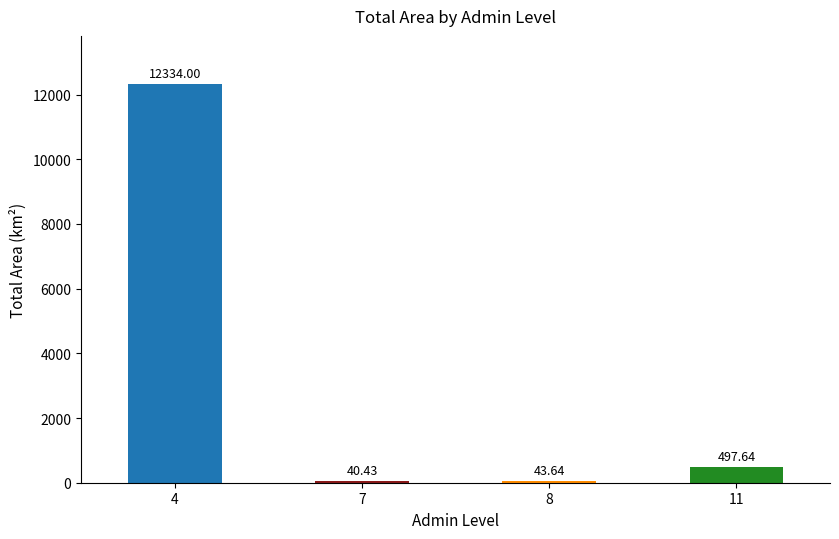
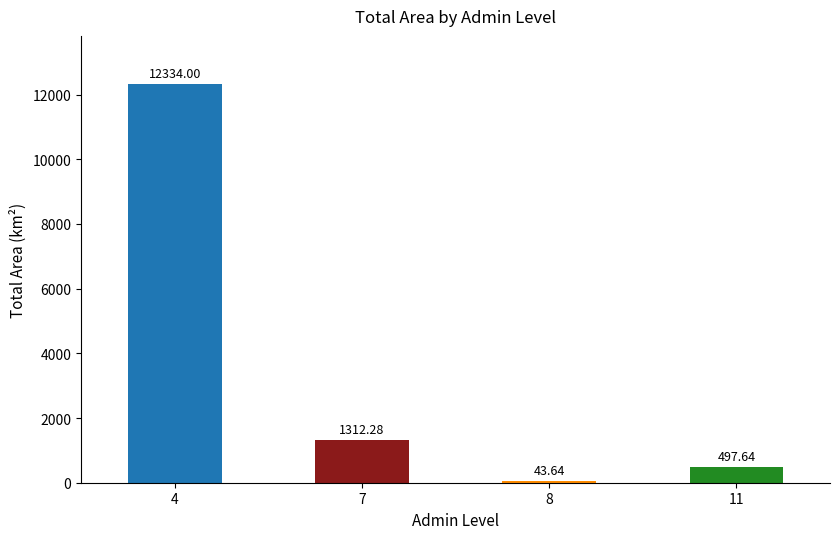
  {
    "4": 12334.00,
-   "7": 40.43,
+   "7": 1312.28,
    "8": 43.64,
    "11": 497.64
  }
